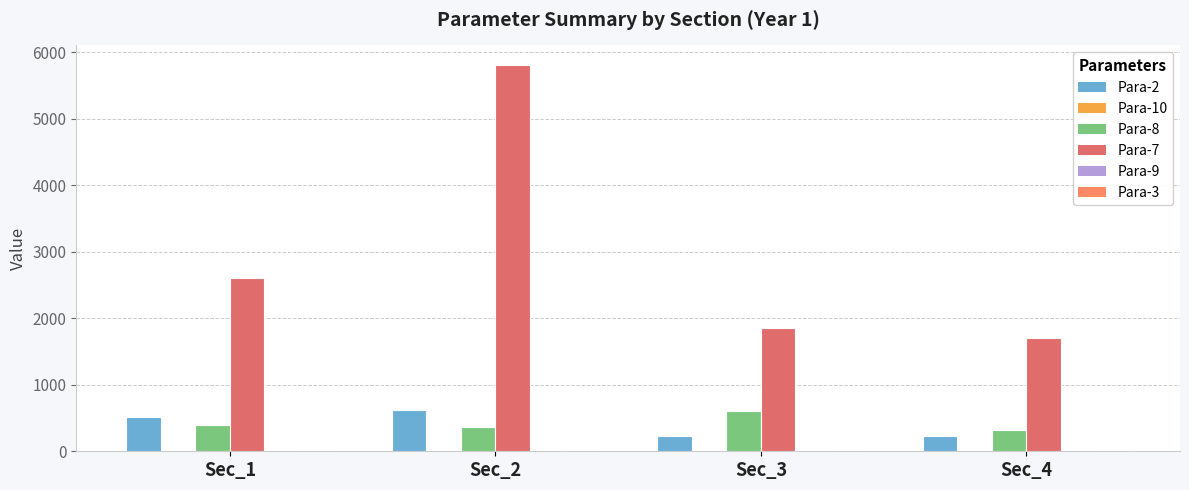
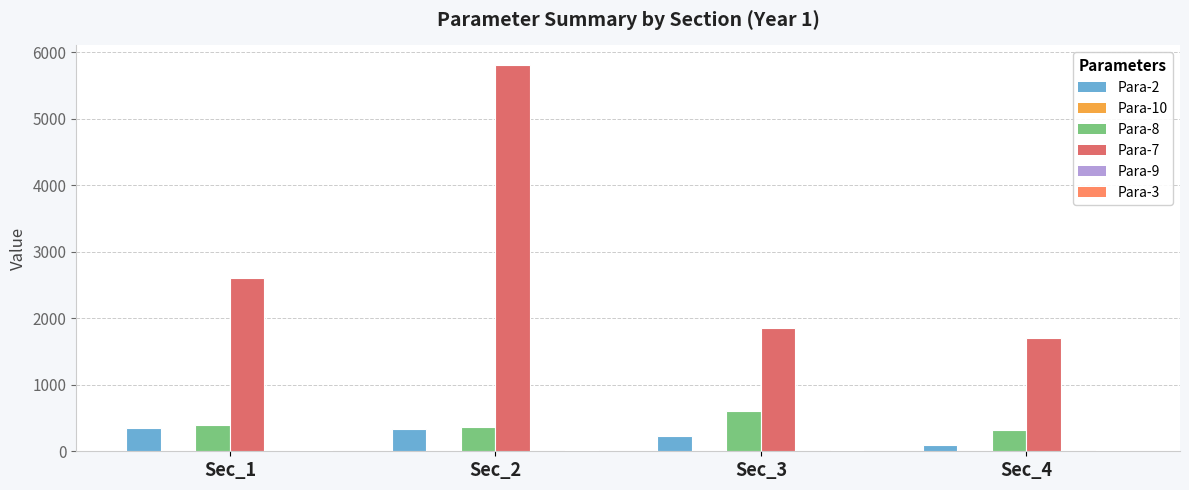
  {
    "Para-2": {
-     "Sec_1": 500,
-     "Sec_2": 600,
+     "Sec_1": 400,
+     "Sec_2": 300,
      "Sec_3": 200,
-     "Sec_4": 200
+     "Sec_4": 100
    },
    "Para-8": {
      "Sec_1": 400,
      "Sec_2": 400,
      "Sec_3": 600,
      "Sec_4": 300
    },
    "Para-9": {
      "Sec_1": 0,
      "Sec_2": 0,
      "Sec_3": 0,
      "Sec_4": 0
    }
  }
